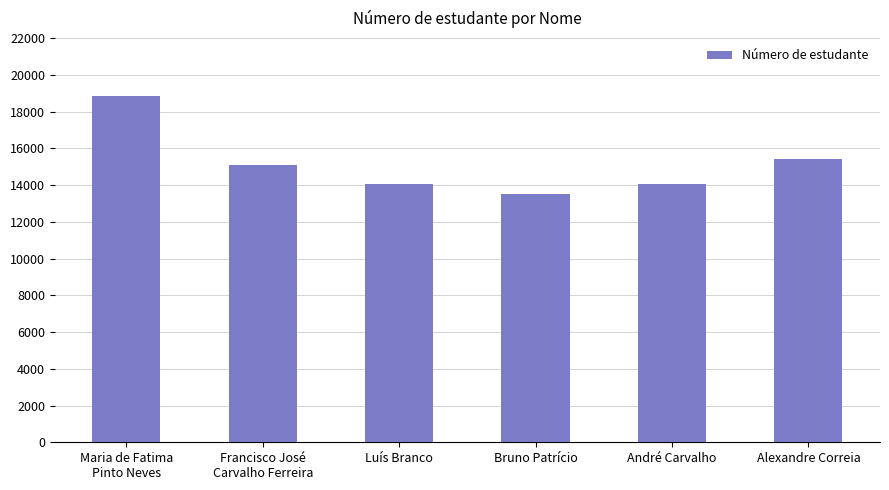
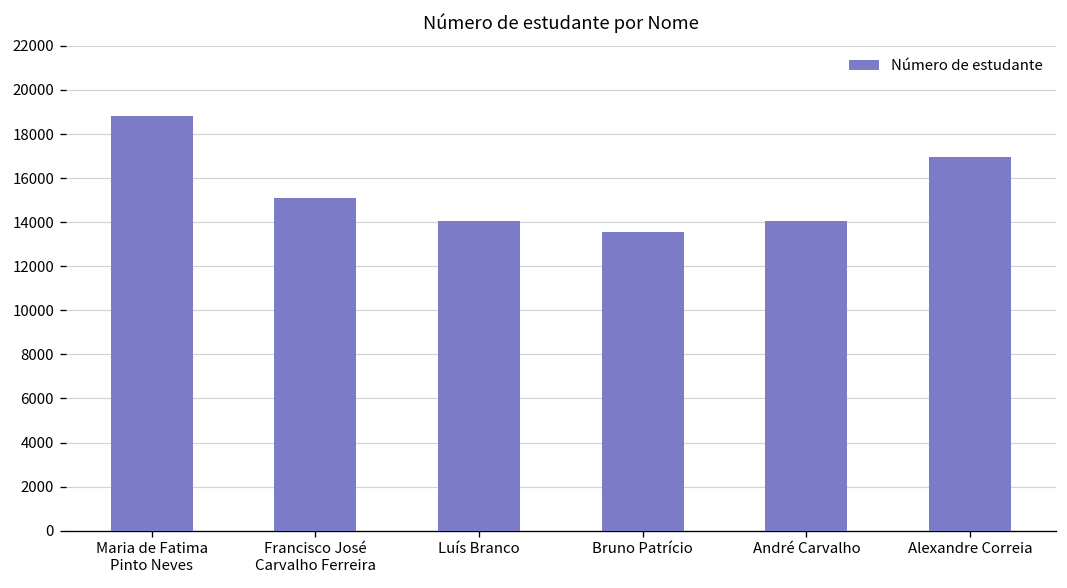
  {
    "Maria de Fatima Pinto Neves": 18800,
    "Francisco José Carvalho Ferreira": 15100,
    "Luís Branco": 14100,
    "Bruno Patrício": 13500,
    "André Carvalho": 14100,
-   "Alexandre Correia": 15400
+   "Alexandre Correia": 17000
  }
